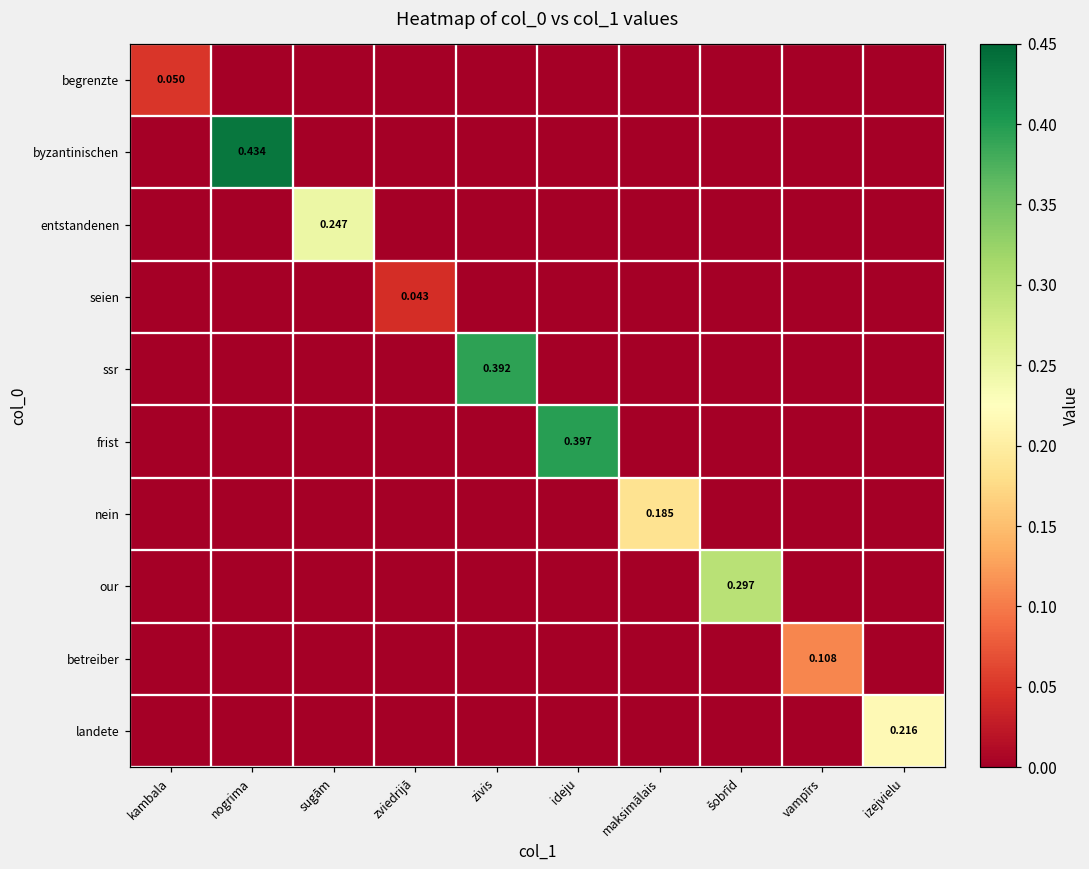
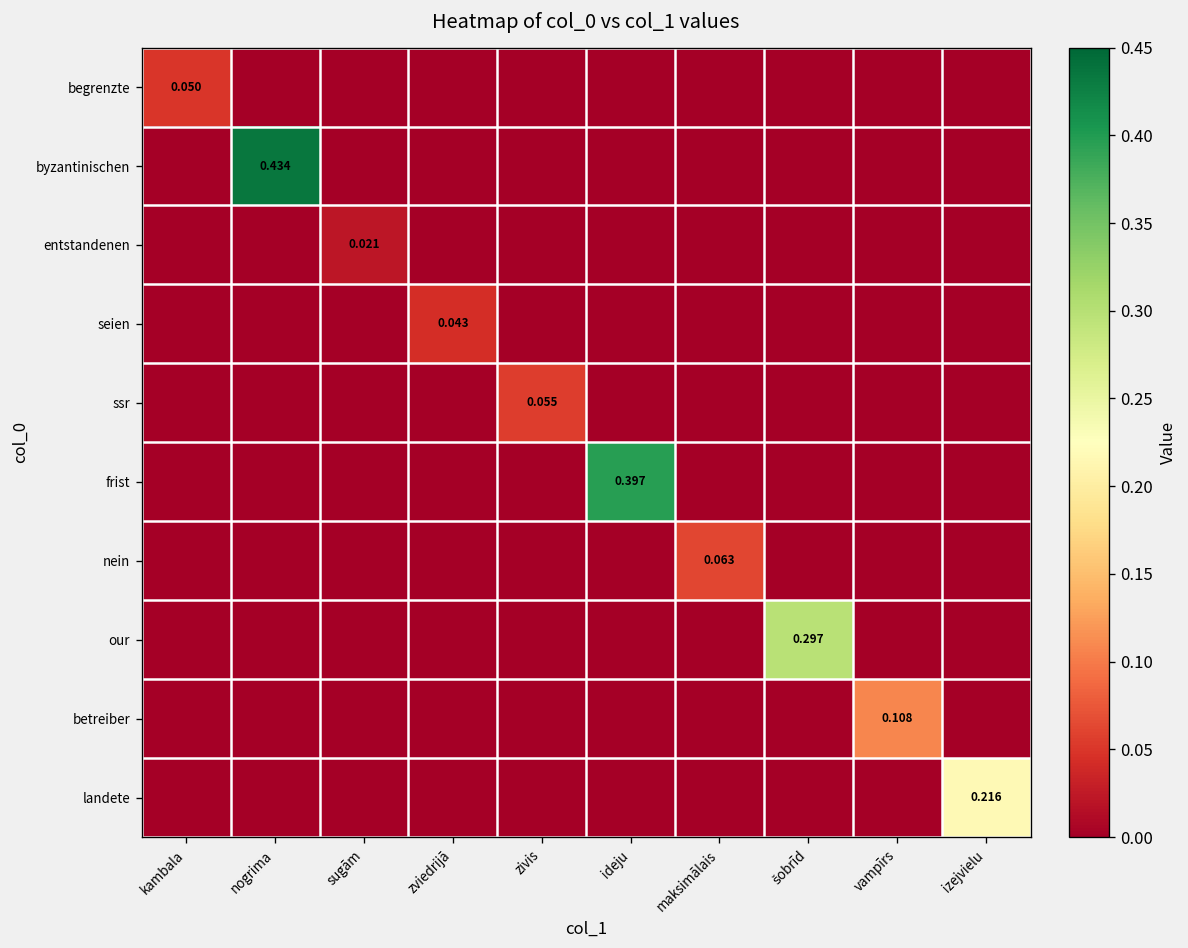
  {
    "begrenzte": {
      "kambala": 0.050
    },
    "byzantinischen": {
      "nogrima": 0.434
    },
    "entstandenen": {
-     "sugām": 0.247
+     "sugām": 0.021
    },
    "seien": {
      "zviedrijā": 0.043
    },
    "ssr": {
-     "zivis": 0.392
+     "zivis": 0.055
    },
    "frist": {
      "ideju": 0.397
    },
    "nein": {
-     "maksimālais": 0.185
+     "maksimālais": 0.063
    },
    "our": {
      "šobrīd": 0.297
    },
    "betreiber": {
      "vampīrs": 0.108
    },
    "landete": {
      "izejvielu": 0.216
    }
  }
